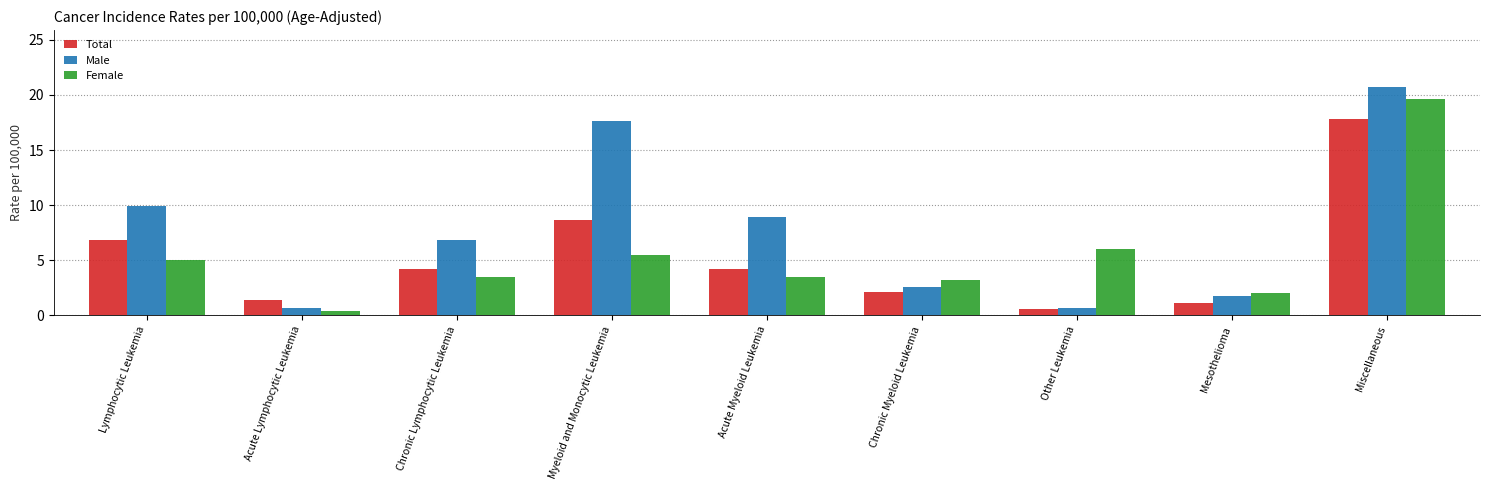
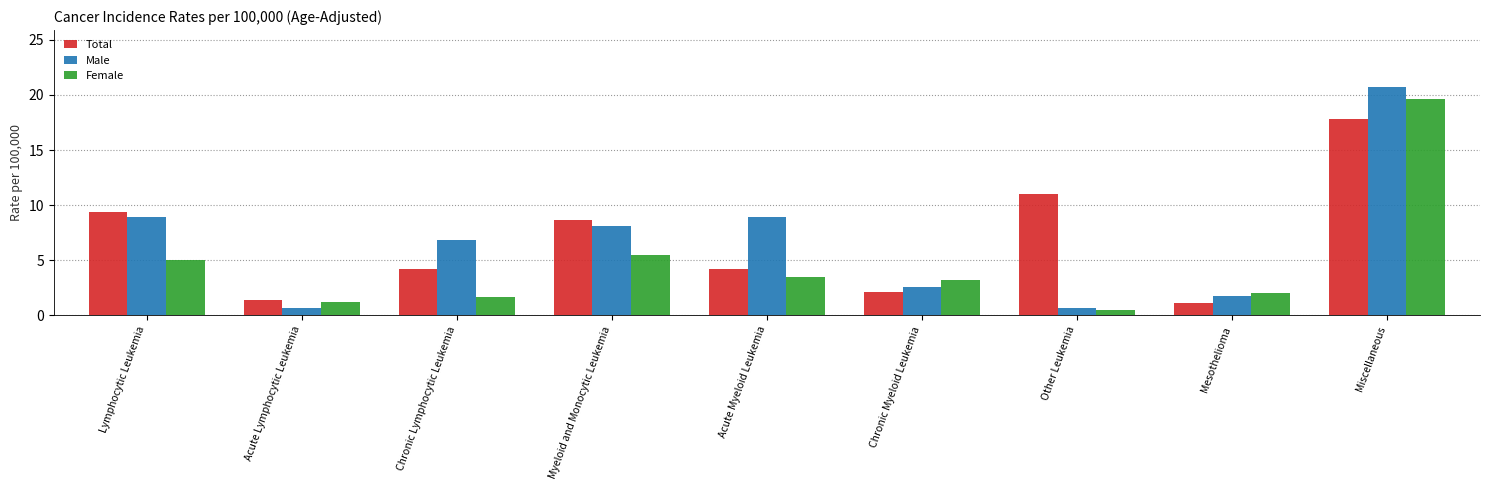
  {
    "Total": {
-     "Lymphocytic Leukemia": 6.8,
+     "Lymphocytic Leukemia": 9.4,
      "Acute Lymphocytic Leukemia": 1.4,
      "Chronic Lymphocytic Leukemia": 4.2,
      "Myeloid and Monocytic Leukemia": 8.7,
      "Acute Myeloid Leukemia": 4.2,
      "Chronic Myeloid Leukemia": 2.1,
-     "Other Leukemia": 0.6,
+     "Other Leukemia": 11.0,
      "Mesothelioma": 1.1,
      "Miscellaneous": 17.8
    },
    "Male": {
-     "Lymphocytic Leukemia": 9.9,
+     "Lymphocytic Leukemia": 8.9,
      "Acute Lymphocytic Leukemia": 0.7,
      "Chronic Lymphocytic Leukemia": 6.8,
-     "Myeloid and Monocytic Leukemia": 17.6,
+     "Myeloid and Monocytic Leukemia": 8.1,
      "Acute Myeloid Leukemia": 8.9,
      "Chronic Myeloid Leukemia": 2.6,
      "Other Leukemia": 0.7,
      "Mesothelioma": 1.8,
      "Miscellaneous": 20.7
    },
    "Female": {
      "Lymphocytic Leukemia": 5.0,
-     "Acute Lymphocytic Leukemia": 0.4,
-     "Chronic Lymphocytic Leukemia": 3.5,
+     "Acute Lymphocytic Leukemia": 1.2,
+     "Chronic Lymphocytic Leukemia": 1.7,
      "Myeloid and Monocytic Leukemia": 5.5,
      "Acute Myeloid Leukemia": 3.5,
      "Chronic Myeloid Leukemia": 3.2,
-     "Other Leukemia": 6.0,
+     "Other Leukemia": 0.5,
      "Mesothelioma": 2.0,
      "Miscellaneous": 19.6
    }
  }
